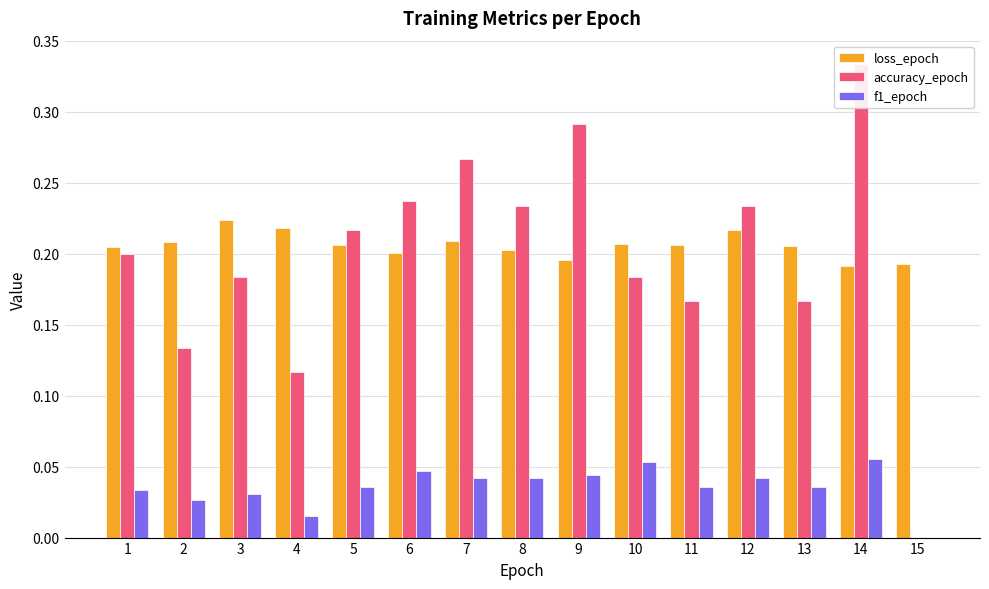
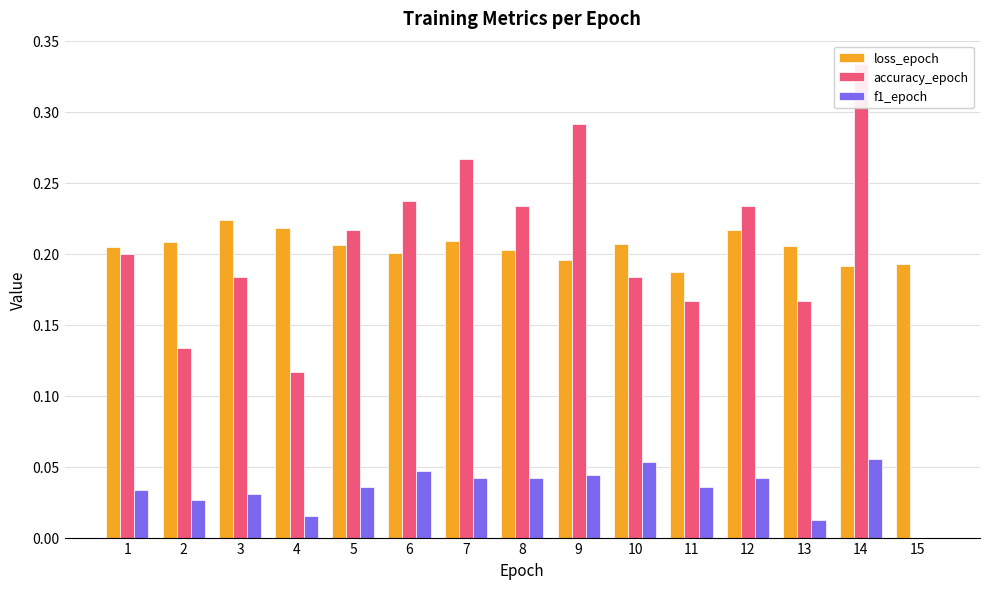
  {
    "loss_epoch": {
      "1": 0.205,
      "2": 0.208,
      "3": 0.224,
      "4": 0.218,
      "5": 0.206,
      "6": 0.200,
      "7": 0.209,
      "8": 0.203,
      "9": 0.196,
      "10": 0.207,
-     "11": 0.206,
+     "11": 0.187,
      "12": 0.217,
      "13": 0.205,
      "14": 0.191,
      "15": 0.193
    },
    "accuracy_epoch": {
      "1": 0.200,
      "2": 0.133,
      "3": 0.183,
      "4": 0.117,
      "5": 0.217,
      "6": 0.237,
      "7": 0.267,
      "8": 0.233,
      "9": 0.291,
      "10": 0.183,
      "11": 0.167,
      "12": 0.233,
      "13": 0.167,
      "15": 0.000
    },
    "f1_epoch": {
      "1": 0.034,
      "2": 0.026,
      "3": 0.031,
      "4": 0.015,
      "5": 0.036,
      "6": 0.047,
      "7": 0.042,
      "8": 0.042,
      "9": 0.044,
      "10": 0.053,
      "11": 0.036,
      "12": 0.042,
-     "13": 0.036,
+     "13": 0.013,
      "14": 0.056,
      "15": 0.000
    }
  }
